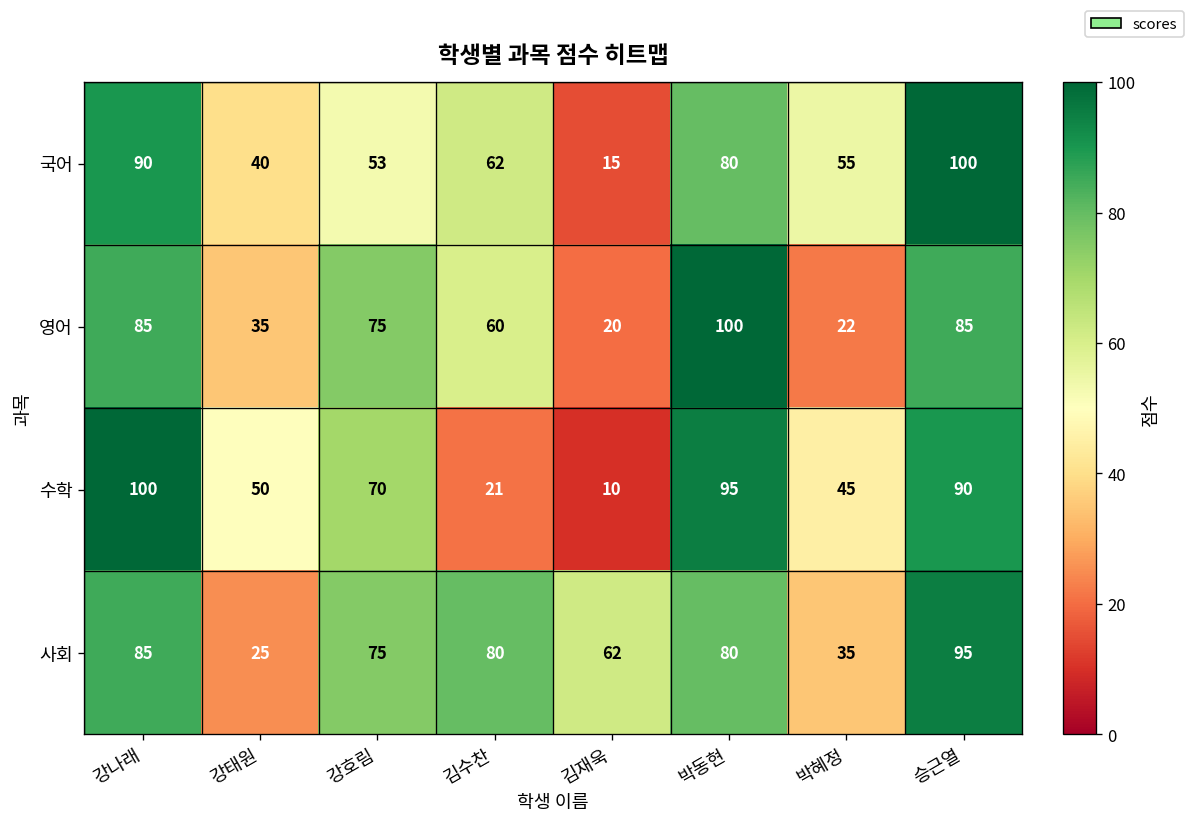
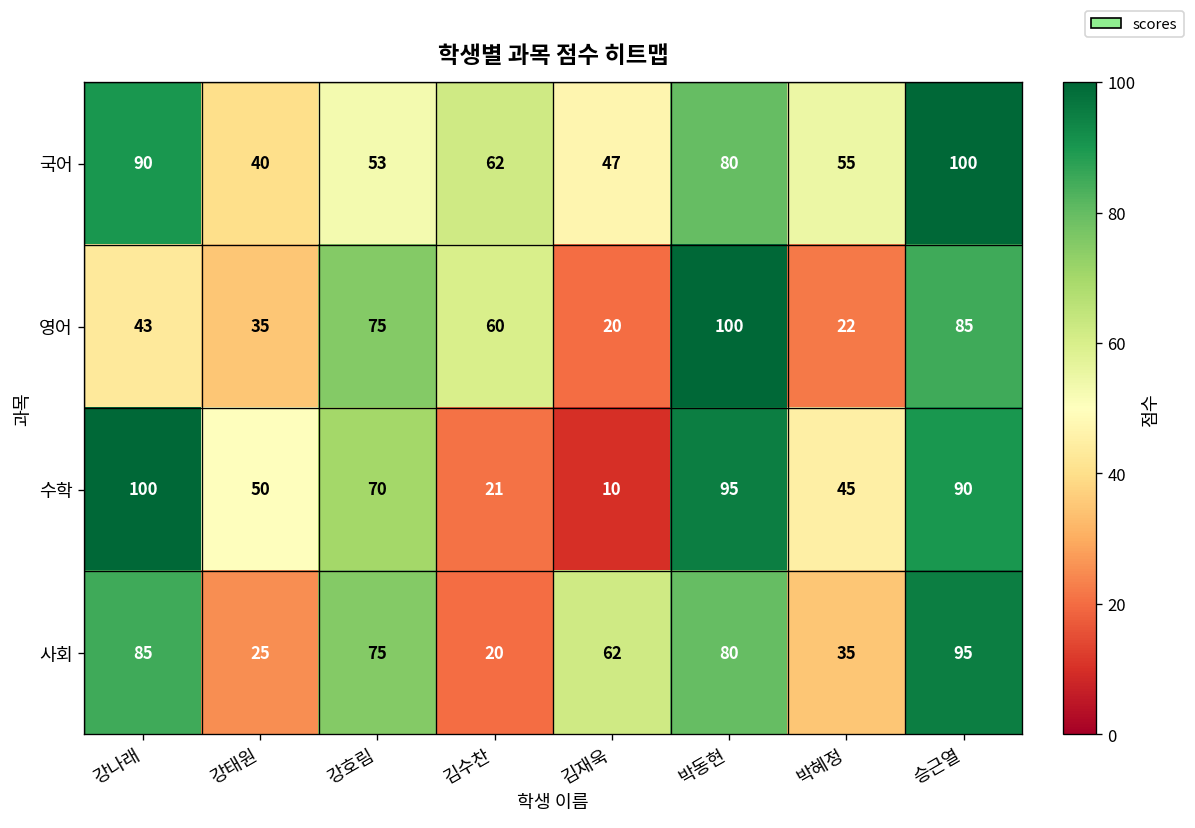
  {
    "국어": {
      "강나래": 90,
      "강태원": 40,
      "강호림": 53,
      "김수찬": 62,
-     "김재욱": 15,
+     "김재욱": 47,
      "박동현": 80,
      "박혜정": 55,
      "승근열": 100
    },
    "영어": {
-     "강나래": 85,
+     "강나래": 43,
      "강태원": 35,
      "강호림": 75,
      "김수찬": 60,
      "김재욱": 20,
      "박동현": 100,
      "박혜정": 22,
      "승근열": 85
    },
    "수학": {
      "강나래": 100,
      "강태원": 50,
      "강호림": 70,
      "김수찬": 21,
      "김재욱": 10,
      "박동현": 95,
      "박혜정": 45,
      "승근열": 90
    },
    "사회": {
      "강나래": 85,
      "강태원": 25,
      "강호림": 75,
-     "김수찬": 80,
+     "김수찬": 20,
      "김재욱": 62,
      "박동현": 80,
      "박혜정": 35,
      "승근열": 95
    }
  }
